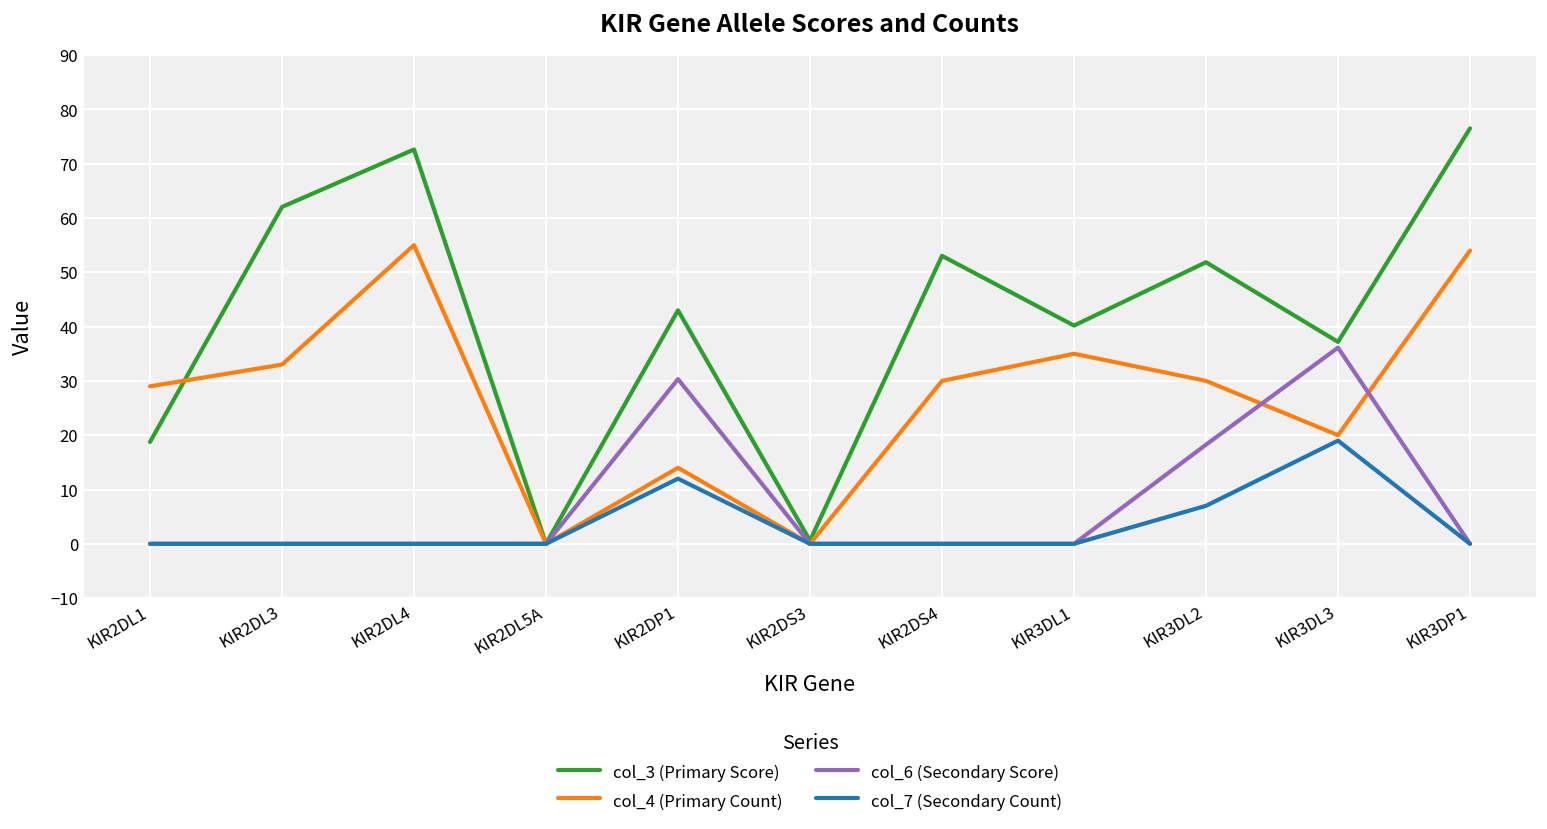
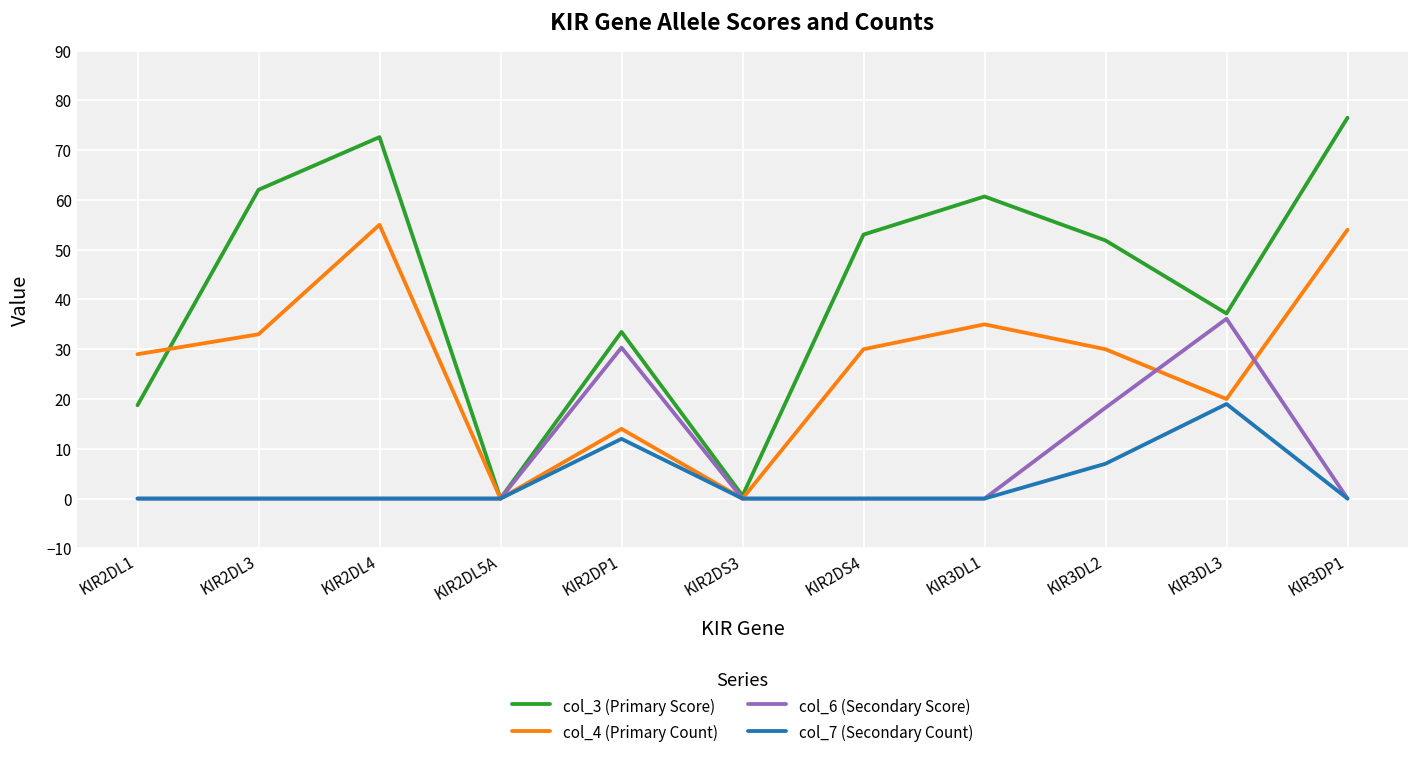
  {
    "col_3 (Primary Score)": {
      "KIR2DL1": 19,
      "KIR2DL3": 62,
      "KIR2DL4": 73,
-     "KIR2DP1": 43,
+     "KIR2DP1": 33,
      "KIR2DS3": 1,
      "KIR2DS4": 53,
-     "KIR3DL1": 40,
+     "KIR3DL1": 61,
      "KIR3DL2": 52,
      "KIR3DL3": 37,
      "KIR3DP1": 77
    },
    "col_4 (Primary Count)": {
      "KIR2DL1": 29,
      "KIR2DL3": 33,
      "KIR2DL4": 55,
      "KIR2DP1": 14,
      "KIR2DS4": 30,
      "KIR3DL1": 35,
      "KIR3DL2": 30,
      "KIR3DL3": 20,
      "KIR3DP1": 54
    },
    "col_6 (Secondary Score)": {
      "KIR2DP1": 30,
      "KIR3DL2": 18,
      "KIR3DL3": 36
    },
    "col_7 (Secondary Count)": {
      "KIR2DP1": 12,
      "KIR3DL2": 7,
      "KIR3DL3": 19
    }
  }
